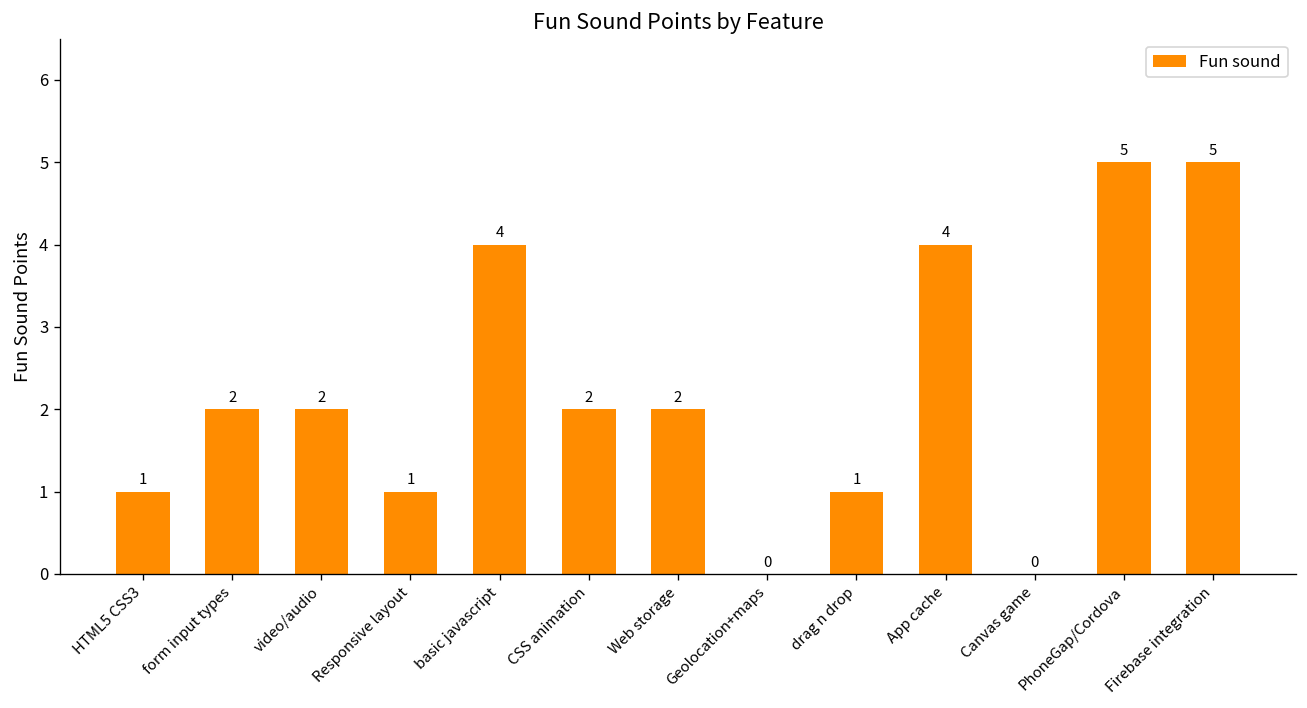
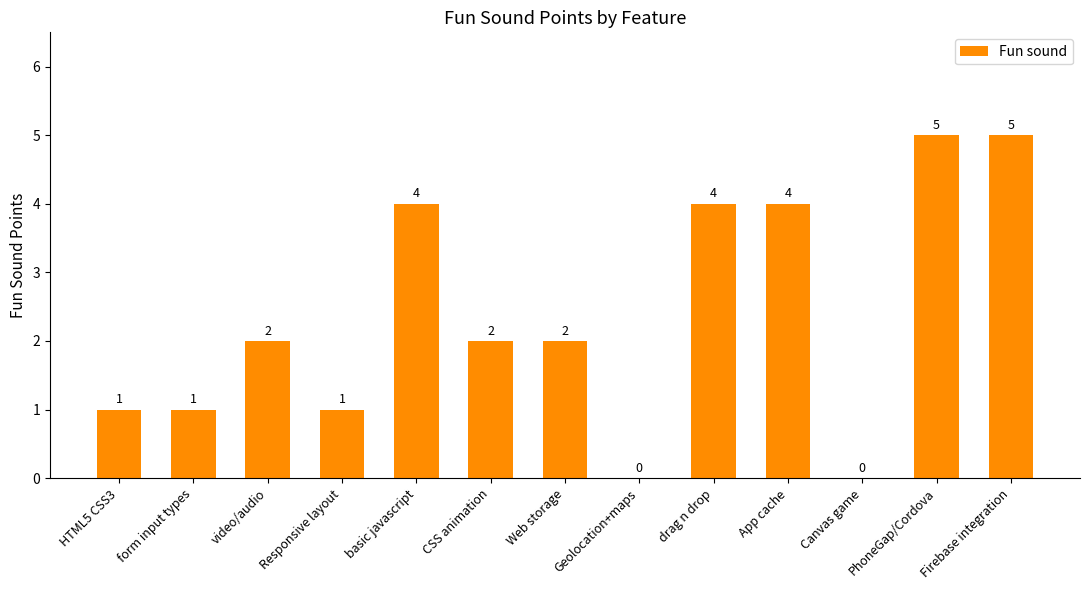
  {
    "HTML5 CSS3": 1,
-   "form input types": 2,
+   "form input types": 1,
    "video/audio": 2,
    "Responsive layout": 1,
    "basic javascript": 4,
    "CSS animation": 2,
    "Web storage": 2,
    "Geolocation+maps": 0,
-   "drag n drop": 1,
+   "drag n drop": 4,
    "App cache": 4,
    "Canvas game": 0,
    "PhoneGap/Cordova": 5,
    "Firebase integration": 5
  }
